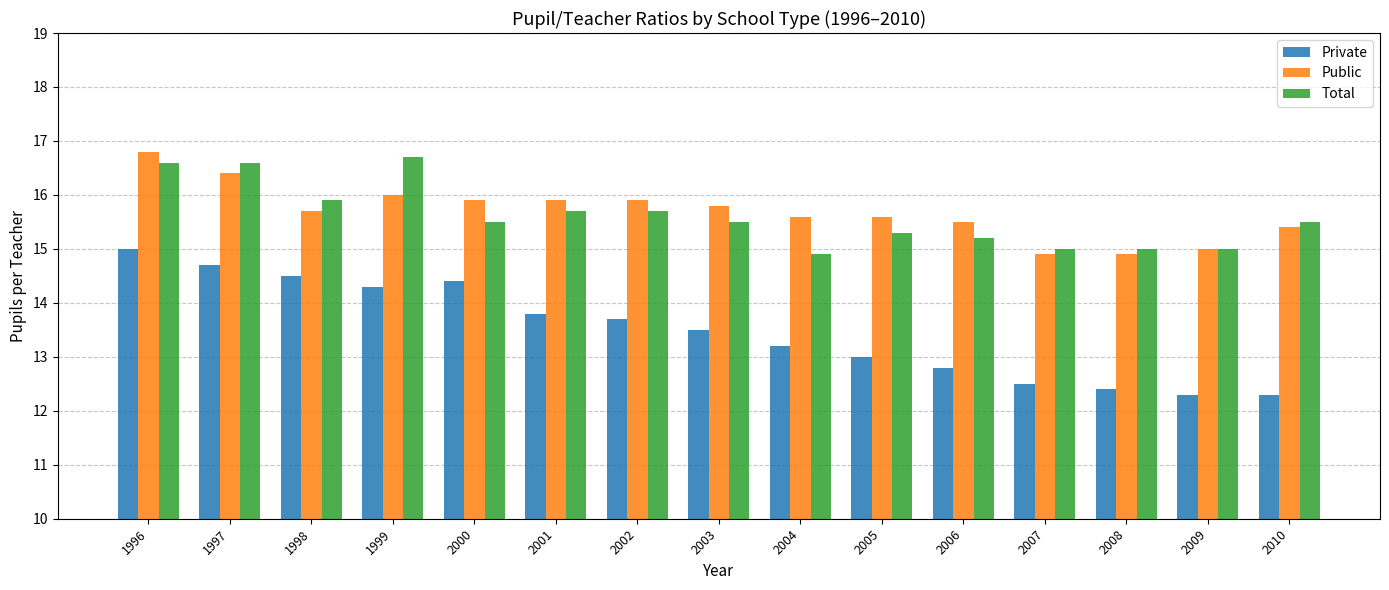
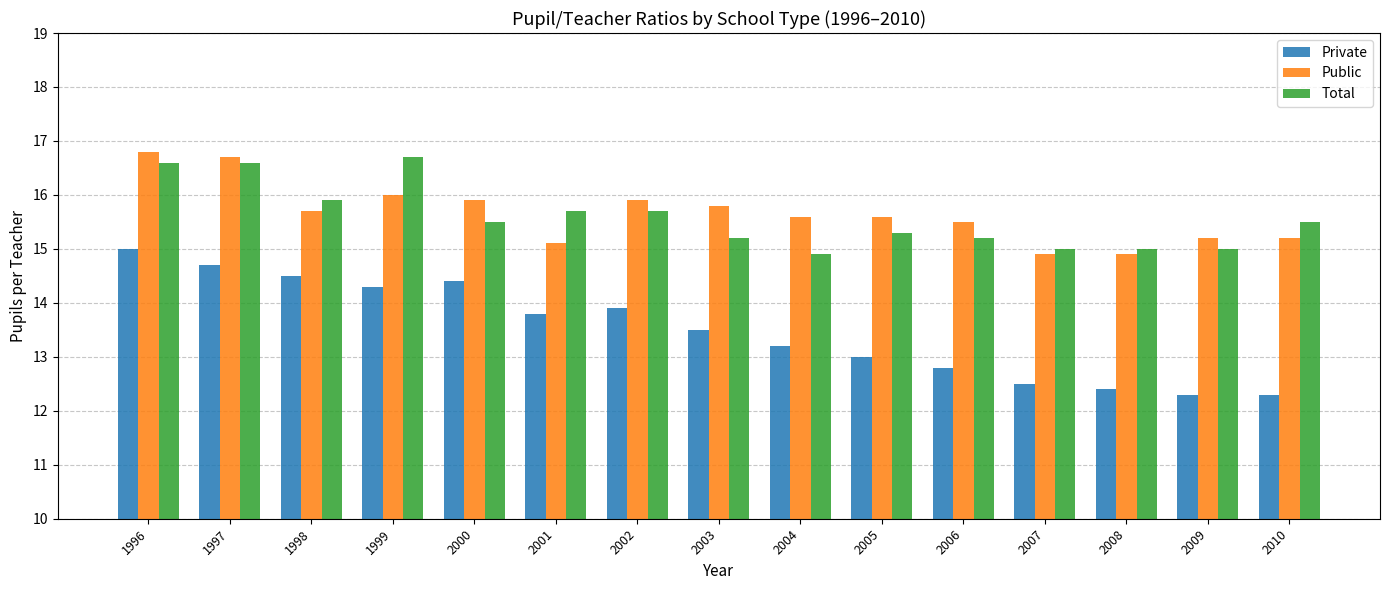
  {
    "Private": {
      "1996": 15.0,
      "1997": 14.7,
      "1998": 14.5,
      "1999": 14.3,
      "2000": 14.4,
      "2001": 13.8,
-     "2002": 13.7,
+     "2002": 13.9,
      "2003": 13.5,
      "2004": 13.2,
      "2005": 13.0,
      "2006": 12.8,
      "2007": 12.5,
      "2008": 12.4,
      "2009": 12.3,
      "2010": 12.3
    },
    "Public": {
      "1996": 16.8,
-     "1997": 16.4,
+     "1997": 16.7,
      "1998": 15.7,
      "1999": 16.0,
      "2000": 15.9,
-     "2001": 15.9,
+     "2001": 15.1,
      "2002": 15.9,
      "2003": 15.8,
      "2004": 15.6,
      "2005": 15.6,
      "2006": 15.5,
      "2007": 14.9,
      "2008": 14.9,
-     "2009": 15.0,
-     "2010": 15.4
+     "2009": 15.2,
+     "2010": 15.2
    },
    "Total": {
      "1996": 16.6,
      "1997": 16.6,
      "1998": 15.9,
      "1999": 16.7,
      "2000": 15.5,
      "2001": 15.7,
      "2002": 15.7,
-     "2003": 15.5,
+     "2003": 15.2,
      "2004": 14.9,
      "2005": 15.3,
      "2006": 15.2,
      "2007": 15.0,
      "2008": 15.0,
      "2009": 15.0,
      "2010": 15.5
    }
  }
